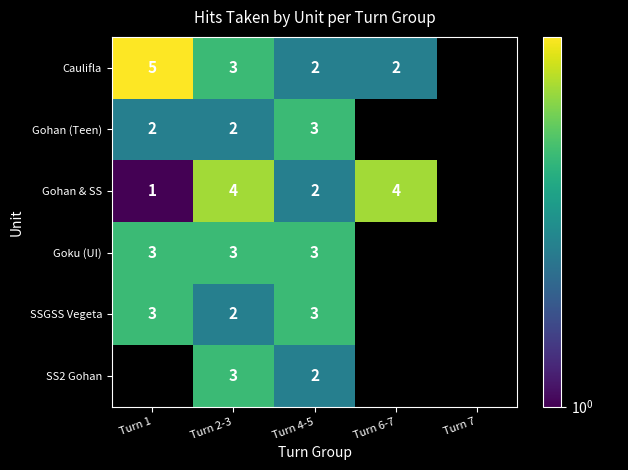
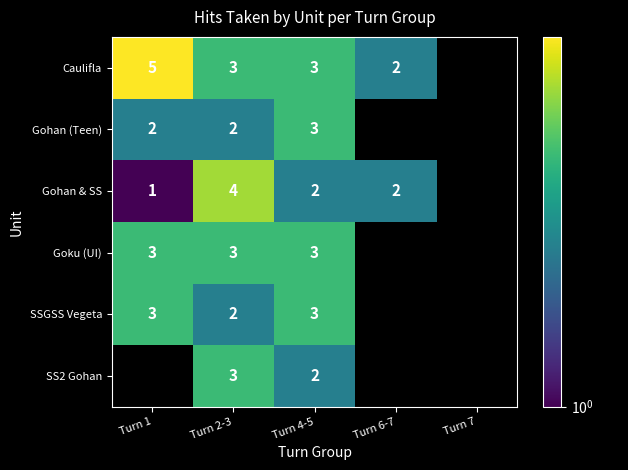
  {
    "Caulifla": {
      "Turn 1": 5,
      "Turn 2-3": 3,
-     "Turn 4-5": 2,
+     "Turn 4-5": 3,
      "Turn 6-7": 2
    },
    "Gohan (Teen)": {
      "Turn 1": 2,
      "Turn 2-3": 2,
      "Turn 4-5": 3
    },
    "Gohan & SS": {
      "Turn 1": 1,
      "Turn 2-3": 4,
      "Turn 4-5": 2,
-     "Turn 6-7": 4
+     "Turn 6-7": 2
    },
    "Goku (UI)": {
      "Turn 1": 3,
      "Turn 2-3": 3,
      "Turn 4-5": 3
    },
    "SSGSS Vegeta": {
      "Turn 1": 3,
      "Turn 2-3": 2,
      "Turn 4-5": 3
    },
    "SS2 Gohan": {
      "Turn 2-3": 3,
      "Turn 4-5": 2
    }
  }
